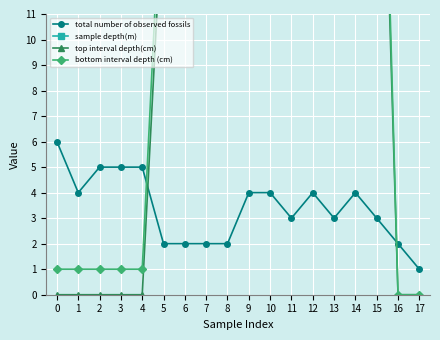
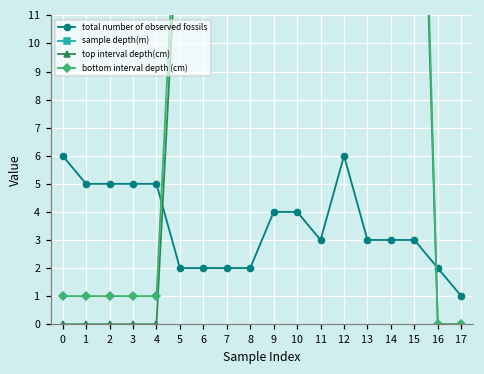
  {
    "total number of observed fossils": {
      "0": 6,
-     "1": 4,
+     "1": 5,
      "2": 5,
      "3": 5,
      "4": 5,
      "5": 2,
      "6": 2,
      "7": 2,
      "8": 2,
      "9": 4,
      "10": 4,
      "11": 3,
-     "12": 4,
+     "12": 6,
      "13": 3,
-     "14": 4,
+     "14": 3,
      "15": 3,
      "16": 2,
      "17": 1
    }
  }
